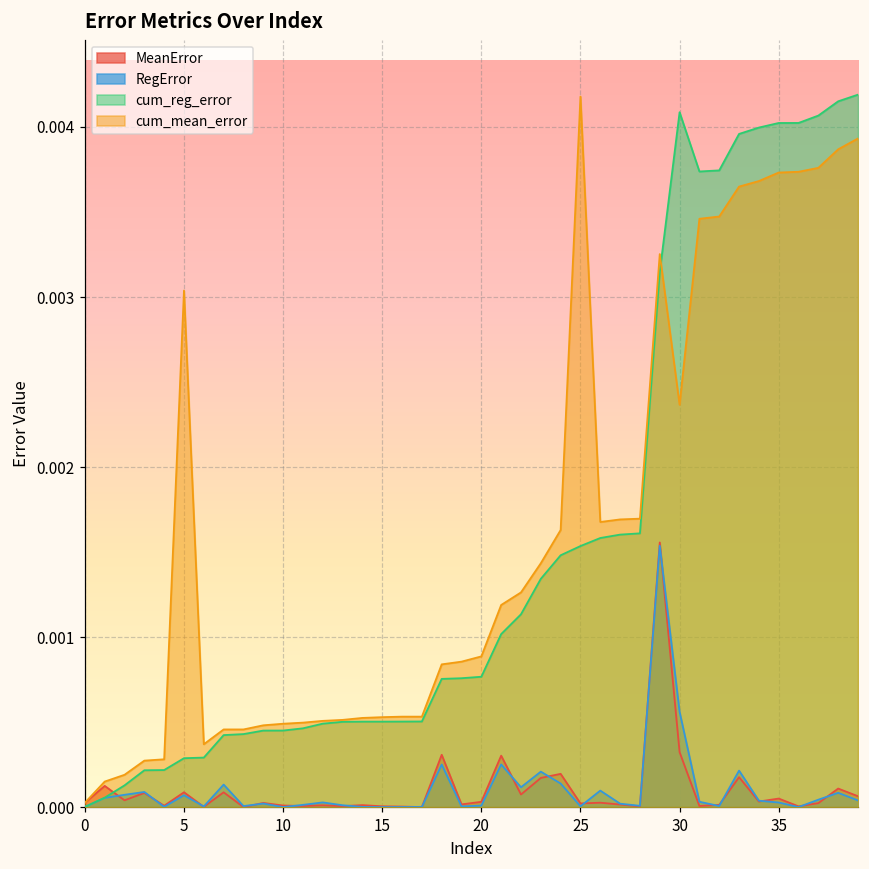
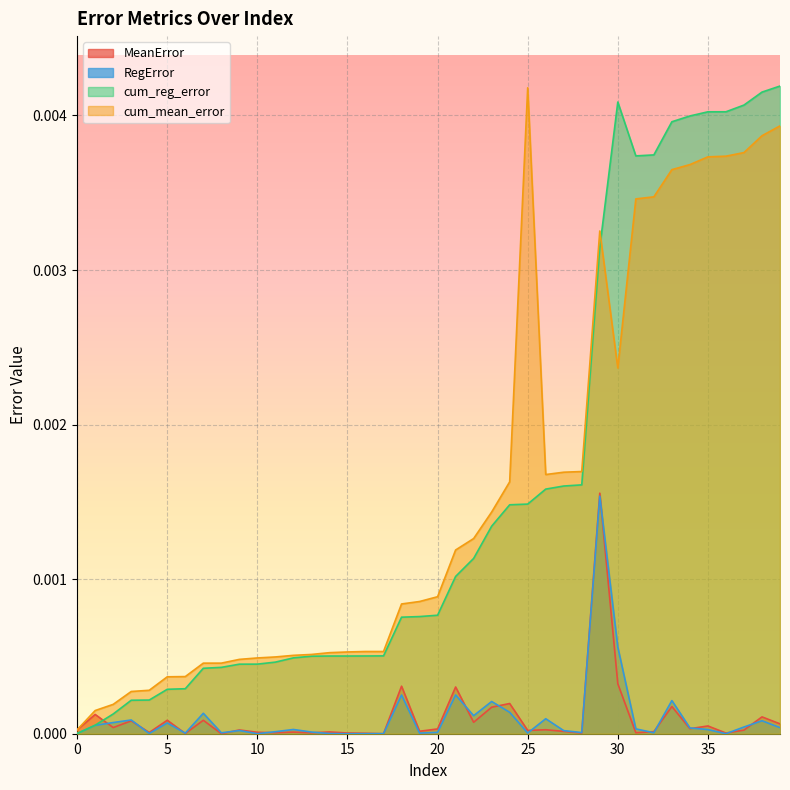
  {
    "MeanError": {
      "5": 0.00009,
      "20": 0.00003,
      "25": 0.00002,
      "30": 0.00032,
      "35": 0.00005
    },
    "RegError": {
      "5": 0.00007,
      "20": 0.00001,
      "25": 0.00000,
      "30": 0.00056,
      "35": 0.00003
    },
    "cum_reg_error": {
      "5": 0.00029,
      "10": 0.00045,
      "15": 0.00050,
      "20": 0.00077,
-     "25": 0.00154,
+     "25": 0.00149,
      "30": 0.00409,
      "35": 0.00402
    },
    "cum_mean_error": {
-     "5": 0.00304,
+     "5": 0.00037,
      "10": 0.00049,
      "15": 0.00053,
      "20": 0.00089,
      "25": 0.00418,
      "30": 0.00237,
      "35": 0.00373
    }
  }
